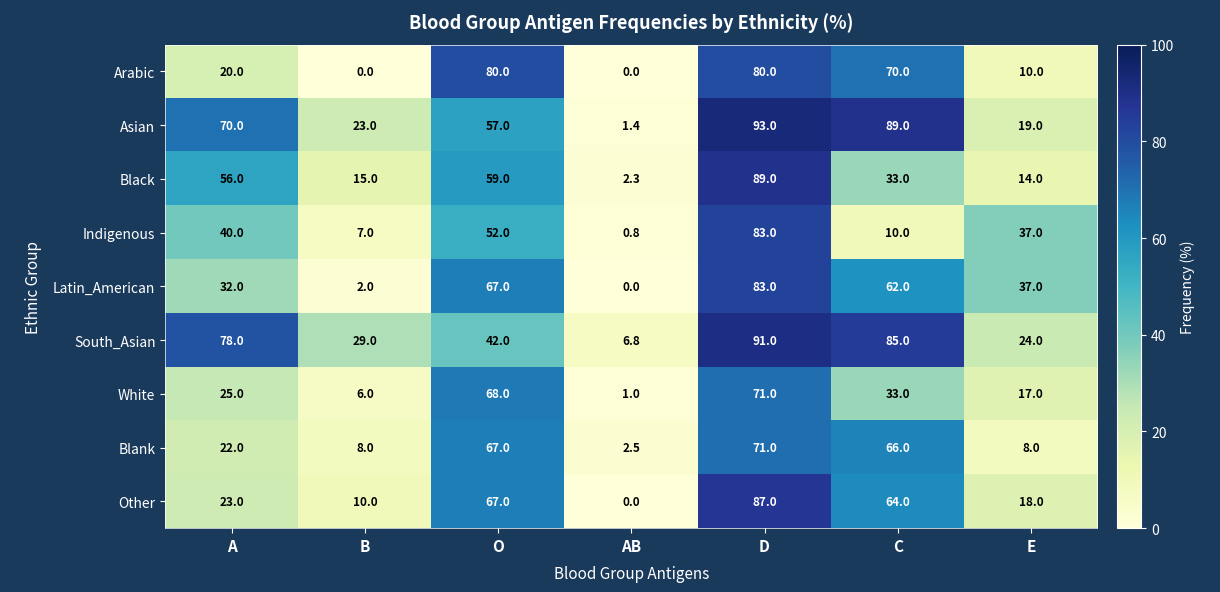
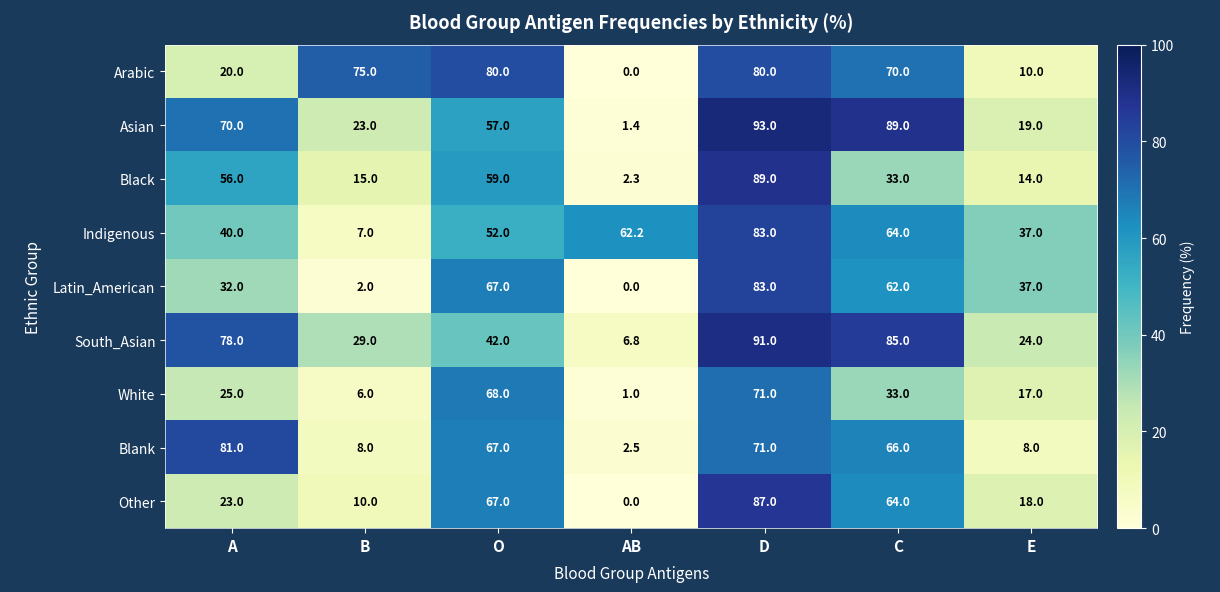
  {
    "Arabic": {
      "A": 20.0,
-     "B": 0.0,
+     "B": 75.0,
      "O": 80.0,
      "AB": 0.0,
      "D": 80.0,
      "C": 70.0,
      "E": 10.0
    },
    "Asian": {
      "A": 70.0,
      "B": 23.0,
      "O": 57.0,
      "AB": 1.4,
      "D": 93.0,
      "C": 89.0,
      "E": 19.0
    },
    "Black": {
      "A": 56.0,
      "B": 15.0,
      "O": 59.0,
      "AB": 2.3,
      "D": 89.0,
      "C": 33.0,
      "E": 14.0
    },
    "Indigenous": {
      "A": 40.0,
      "B": 7.0,
      "O": 52.0,
-     "AB": 0.8,
+     "AB": 62.2,
      "D": 83.0,
-     "C": 10.0,
+     "C": 64.0,
      "E": 37.0
    },
    "Latin_American": {
      "A": 32.0,
      "B": 2.0,
      "O": 67.0,
      "AB": 0.0,
      "D": 83.0,
      "C": 62.0,
      "E": 37.0
    },
    "South_Asian": {
      "A": 78.0,
      "B": 29.0,
      "O": 42.0,
      "AB": 6.8,
      "D": 91.0,
      "C": 85.0,
      "E": 24.0
    },
    "White": {
      "A": 25.0,
      "B": 6.0,
      "O": 68.0,
      "AB": 1.0,
      "D": 71.0,
      "C": 33.0,
      "E": 17.0
    },
    "Blank": {
-     "A": 22.0,
+     "A": 81.0,
      "B": 8.0,
      "O": 67.0,
      "AB": 2.5,
      "D": 71.0,
      "C": 66.0,
      "E": 8.0
    },
    "Other": {
      "A": 23.0,
      "B": 10.0,
      "O": 67.0,
      "AB": 0.0,
      "D": 87.0,
      "C": 64.0,
      "E": 18.0
    }
  }
